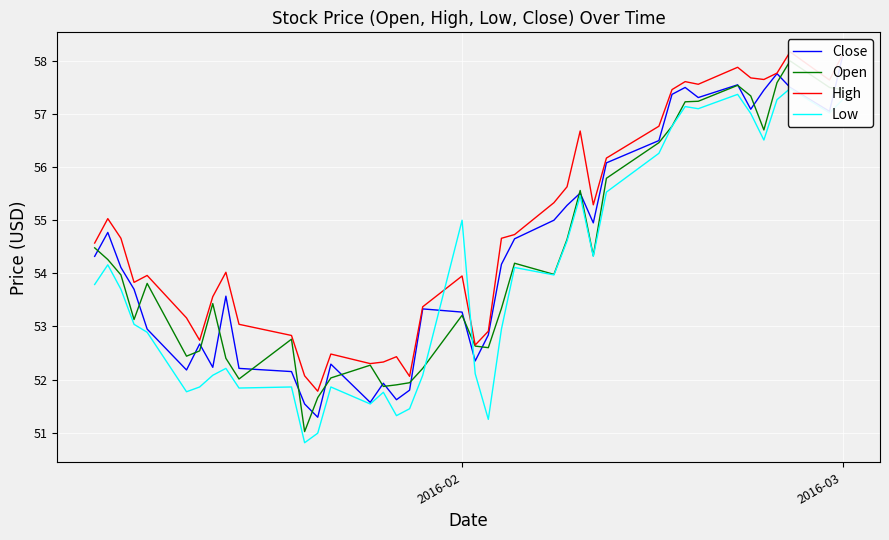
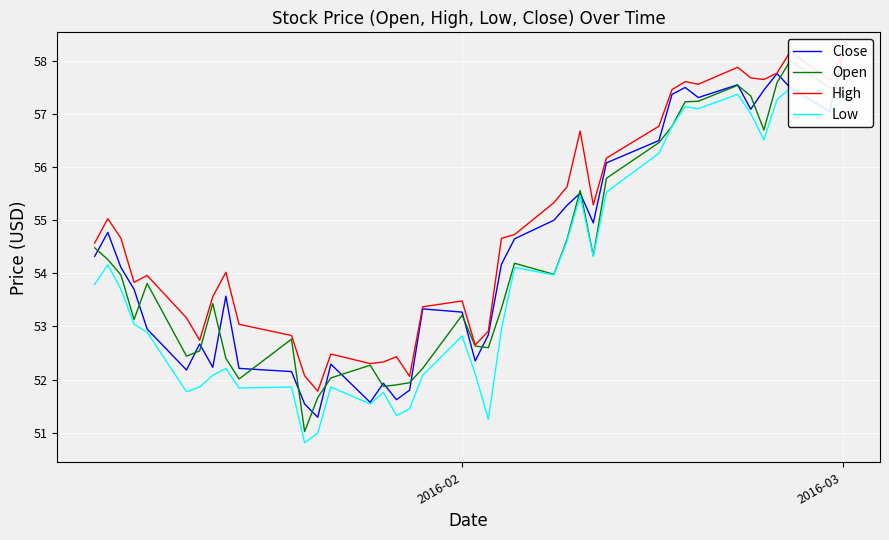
  {
    "Close": {
      "2016-02": 53.3
    },
    "Open": {
      "2016-02": 53.2
    },
    "High": {
-     "2016-02": 54.0
+     "2016-02": 53.5
    },
    "Low": {
-     "2016-02": 55.0
+     "2016-02": 52.8
    }
  }
